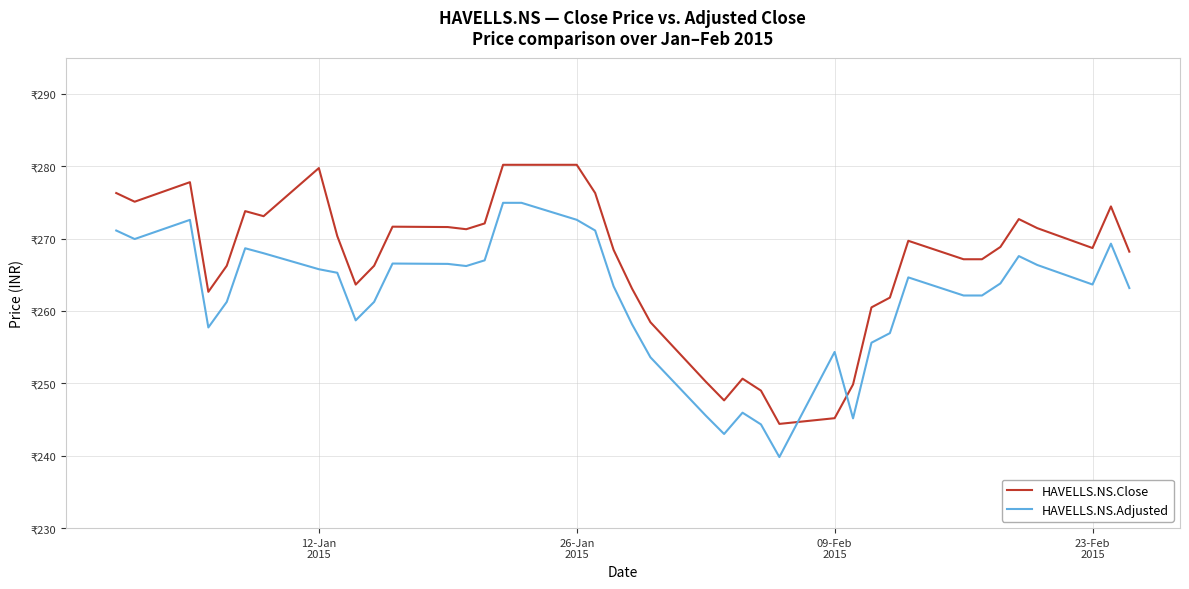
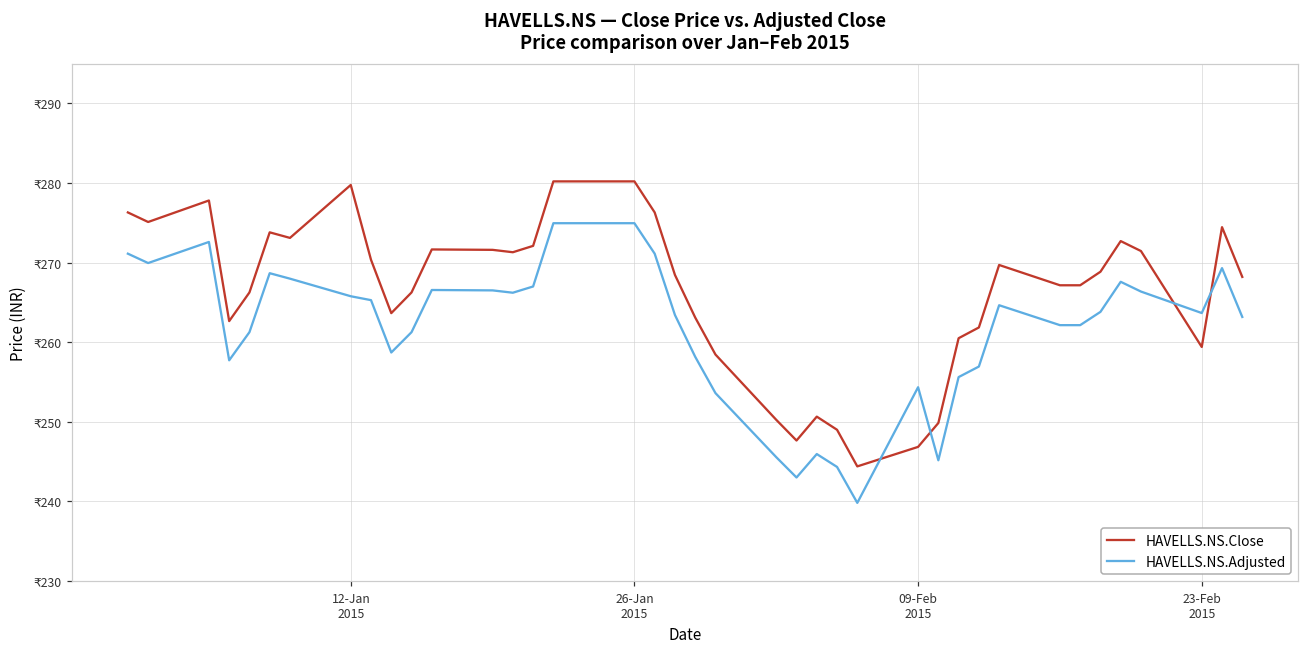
  {
    "HAVELLS.NS.Close": {
      "12-Jan 2015": "₹280",
      "26-Jan 2015": "₹280",
-     "09-Feb 2015": "₹245",
-     "23-Feb 2015": "₹269"
+     "09-Feb 2015": "₹247",
+     "23-Feb 2015": "₹259"
    },
    "HAVELLS.NS.Adjusted": {
      "12-Jan 2015": "₹266",
-     "26-Jan 2015": "₹273",
+     "26-Jan 2015": "₹275",
      "09-Feb 2015": "₹254",
      "23-Feb 2015": "₹264"
    }
  }
